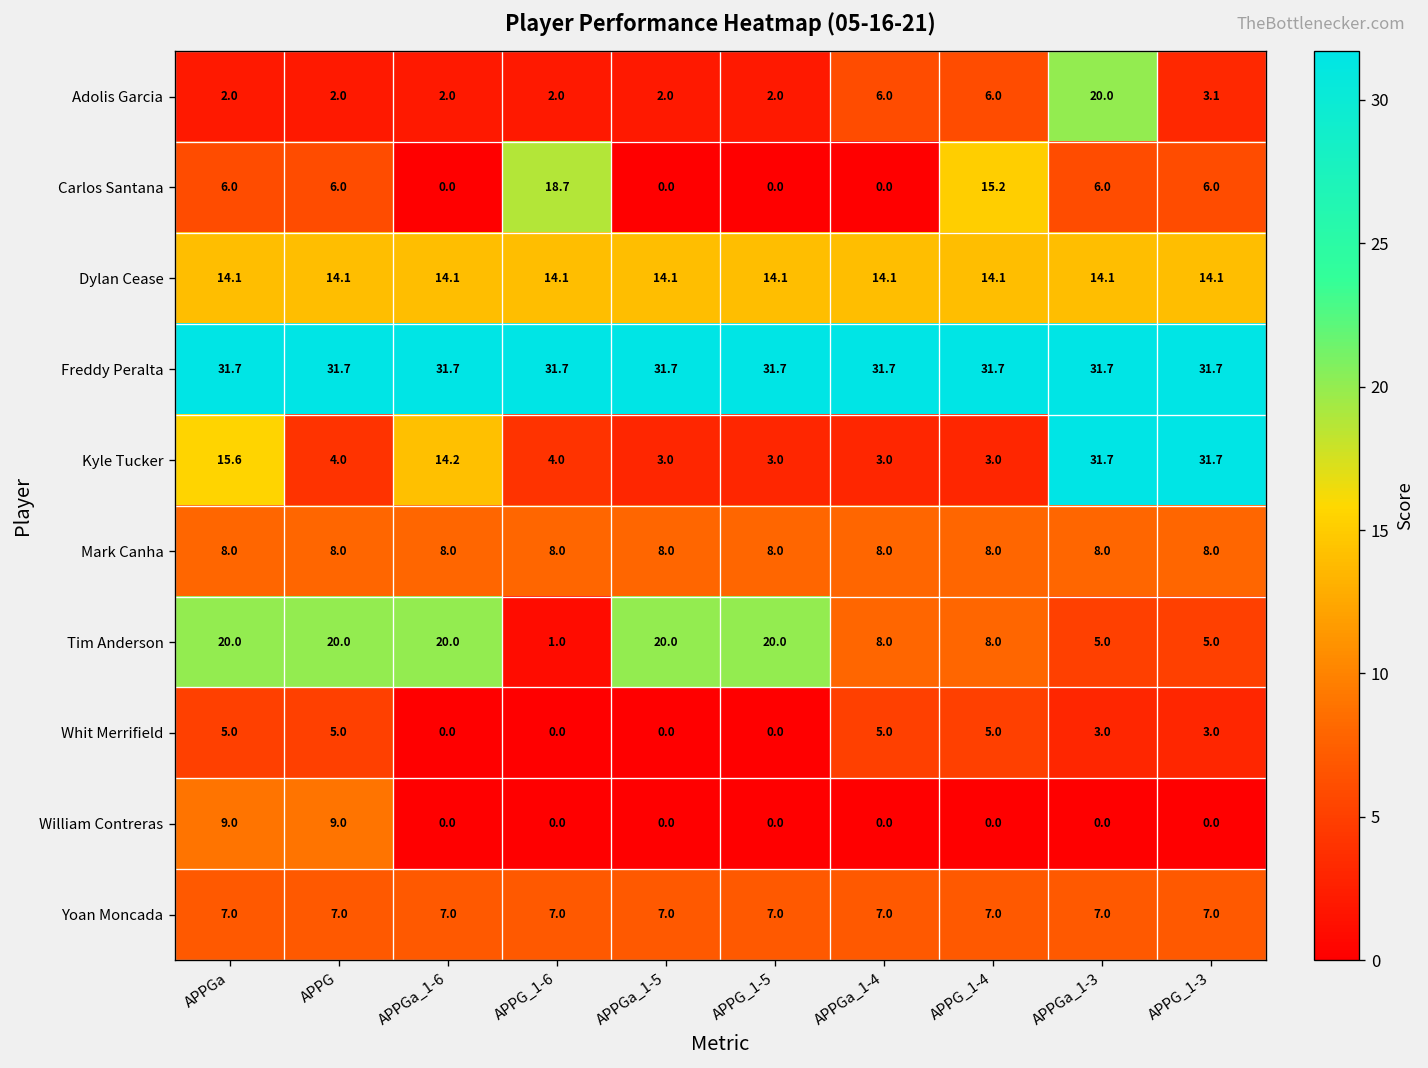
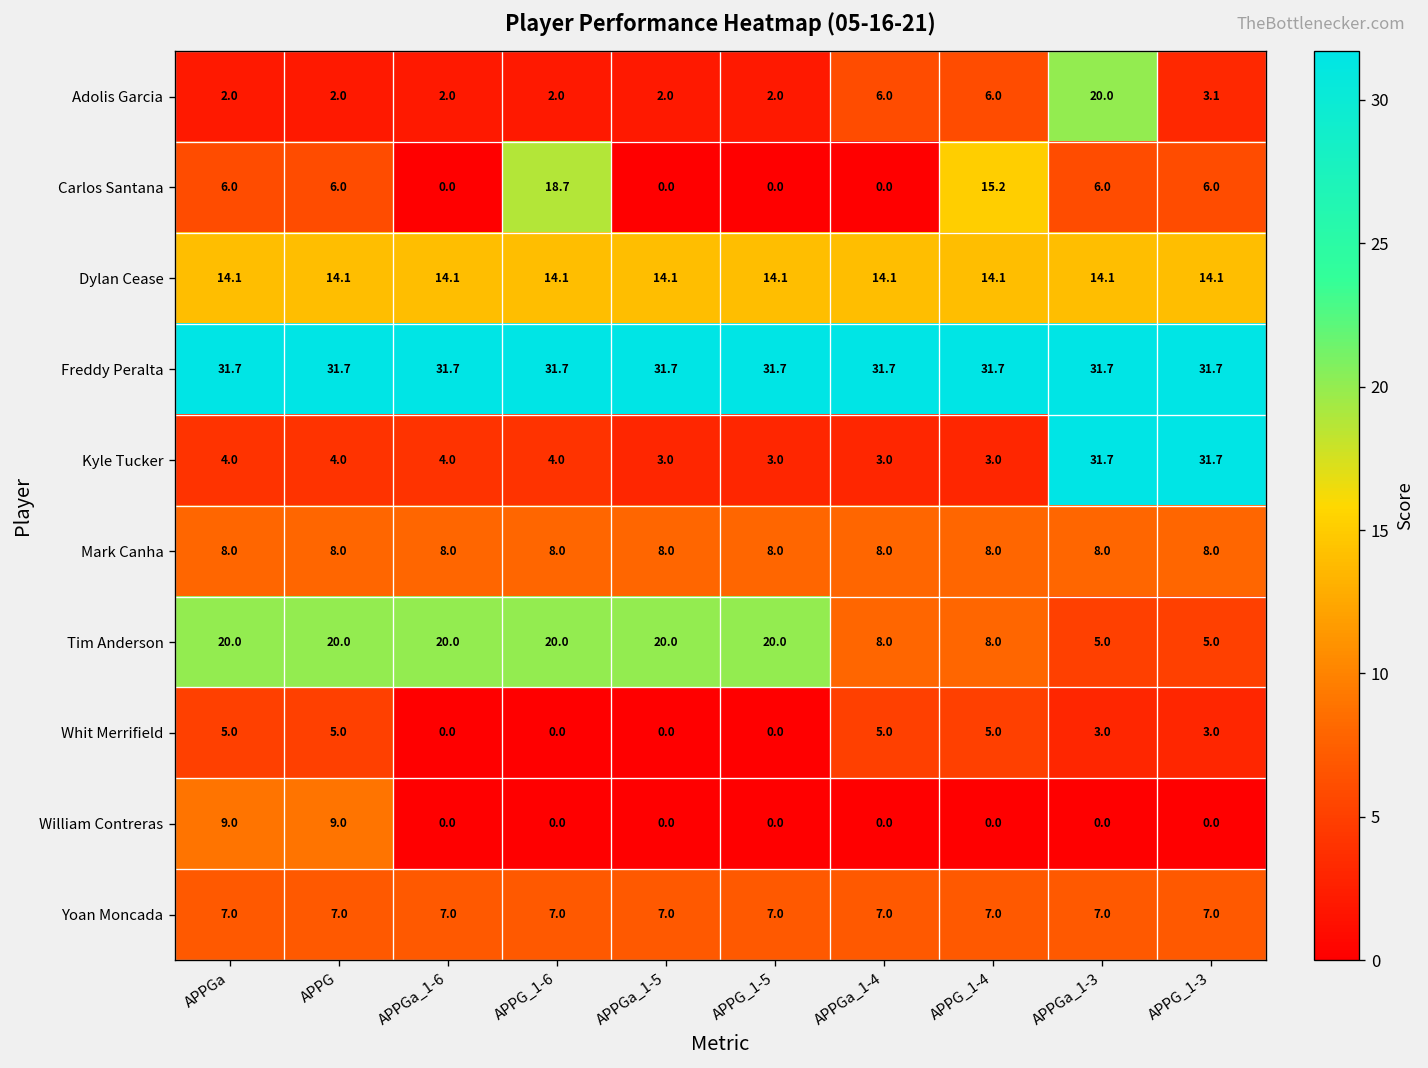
  {
    "Adolis Garcia": {
      "APPGa": 2.0,
      "APPG": 2.0,
      "APPGa_1-6": 2.0,
      "APPG_1-6": 2.0,
      "APPGa_1-5": 2.0,
      "APPG_1-5": 2.0,
      "APPGa_1-4": 6.0,
      "APPG_1-4": 6.0,
      "APPGa_1-3": 20.0,
      "APPG_1-3": 3.1
    },
    "Carlos Santana": {
      "APPGa": 6.0,
      "APPG": 6.0,
      "APPGa_1-6": 0.0,
      "APPG_1-6": 18.7,
      "APPGa_1-5": 0.0,
      "APPG_1-5": 0.0,
      "APPGa_1-4": 0.0,
      "APPG_1-4": 15.2,
      "APPGa_1-3": 6.0,
      "APPG_1-3": 6.0
    },
    "Dylan Cease": {
      "APPGa": 14.1,
      "APPG": 14.1,
      "APPGa_1-6": 14.1,
      "APPG_1-6": 14.1,
      "APPGa_1-5": 14.1,
      "APPG_1-5": 14.1,
      "APPGa_1-4": 14.1,
      "APPG_1-4": 14.1,
      "APPGa_1-3": 14.1,
      "APPG_1-3": 14.1
    },
    "Freddy Peralta": {
      "APPGa": 31.7,
      "APPG": 31.7,
      "APPGa_1-6": 31.7,
      "APPG_1-6": 31.7,
      "APPGa_1-5": 31.7,
      "APPG_1-5": 31.7,
      "APPGa_1-4": 31.7,
      "APPG_1-4": 31.7,
      "APPGa_1-3": 31.7,
      "APPG_1-3": 31.7
    },
    "Kyle Tucker": {
-     "APPGa": 15.6,
+     "APPGa": 4.0,
      "APPG": 4.0,
-     "APPGa_1-6": 14.2,
+     "APPGa_1-6": 4.0,
      "APPG_1-6": 4.0,
      "APPGa_1-5": 3.0,
      "APPG_1-5": 3.0,
      "APPGa_1-4": 3.0,
      "APPG_1-4": 3.0,
      "APPGa_1-3": 31.7,
      "APPG_1-3": 31.7
    },
    "Mark Canha": {
      "APPGa": 8.0,
      "APPG": 8.0,
      "APPGa_1-6": 8.0,
      "APPG_1-6": 8.0,
      "APPGa_1-5": 8.0,
      "APPG_1-5": 8.0,
      "APPGa_1-4": 8.0,
      "APPG_1-4": 8.0,
      "APPGa_1-3": 8.0,
      "APPG_1-3": 8.0
    },
    "Tim Anderson": {
      "APPGa": 20.0,
      "APPG": 20.0,
      "APPGa_1-6": 20.0,
-     "APPG_1-6": 1.0,
+     "APPG_1-6": 20.0,
      "APPGa_1-5": 20.0,
      "APPG_1-5": 20.0,
      "APPGa_1-4": 8.0,
      "APPG_1-4": 8.0,
      "APPGa_1-3": 5.0,
      "APPG_1-3": 5.0
    },
    "Whit Merrifield": {
      "APPGa": 5.0,
      "APPG": 5.0,
      "APPGa_1-6": 0.0,
      "APPG_1-6": 0.0,
      "APPGa_1-5": 0.0,
      "APPG_1-5": 0.0,
      "APPGa_1-4": 5.0,
      "APPG_1-4": 5.0,
      "APPGa_1-3": 3.0,
      "APPG_1-3": 3.0
    },
    "William Contreras": {
      "APPGa": 9.0,
      "APPG": 9.0,
      "APPGa_1-6": 0.0,
      "APPG_1-6": 0.0,
      "APPGa_1-5": 0.0,
      "APPG_1-5": 0.0,
      "APPGa_1-4": 0.0,
      "APPG_1-4": 0.0,
      "APPGa_1-3": 0.0,
      "APPG_1-3": 0.0
    },
    "Yoan Moncada": {
      "APPGa": 7.0,
      "APPG": 7.0,
      "APPGa_1-6": 7.0,
      "APPG_1-6": 7.0,
      "APPGa_1-5": 7.0,
      "APPG_1-5": 7.0,
      "APPGa_1-4": 7.0,
      "APPG_1-4": 7.0,
      "APPGa_1-3": 7.0,
      "APPG_1-3": 7.0
    }
  }
